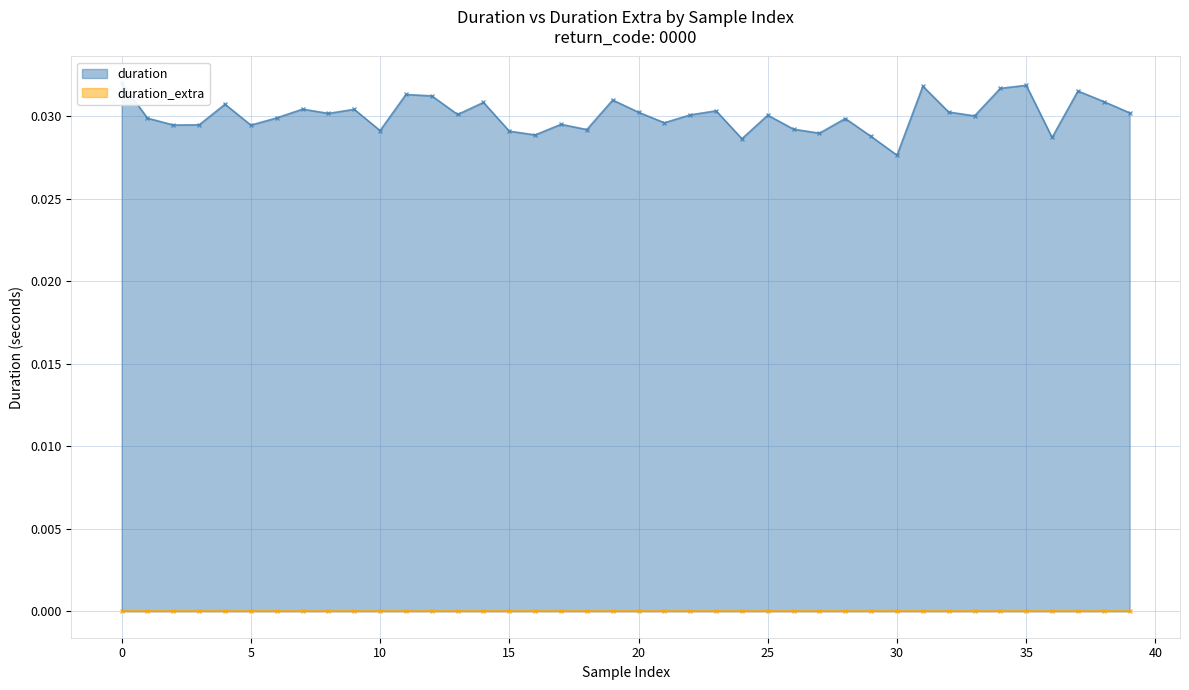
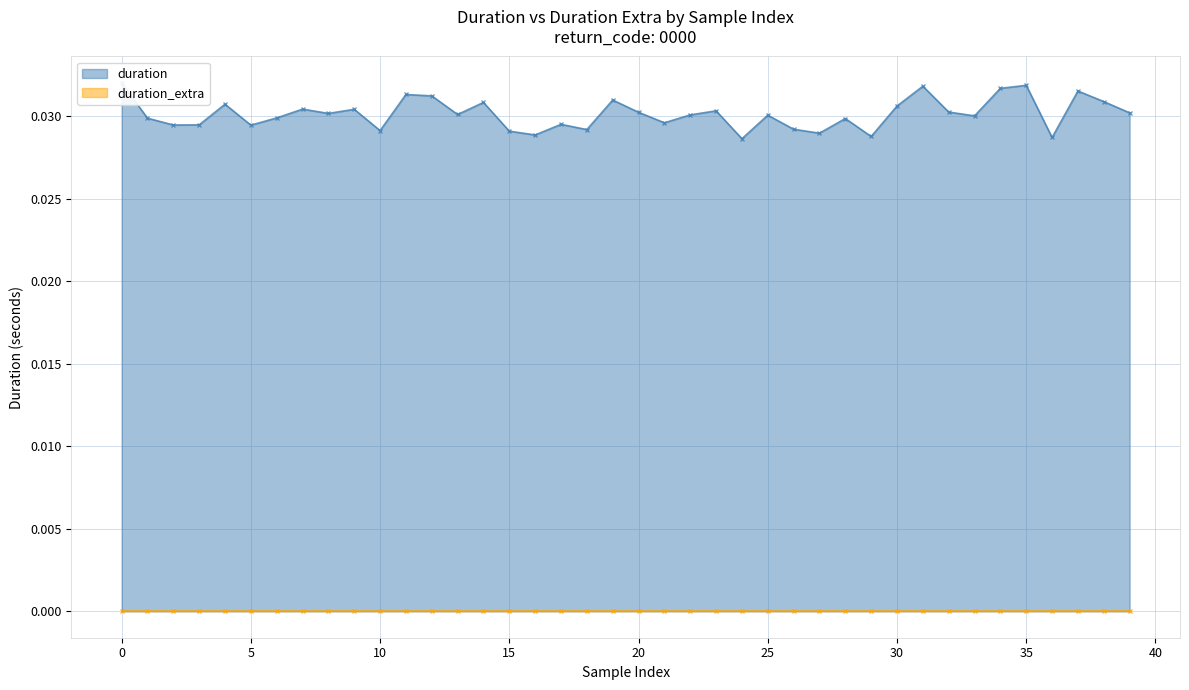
  {
    "duration": {
      "5": 0.0295,
      "10": 0.0291,
      "15": 0.0291,
      "20": 0.0303,
      "25": 0.0301,
-     "30": 0.0277,
+     "30": 0.0306,
      "35": 0.0319
    },
    "duration_extra": {
      "0": 0.0000,
      "5": 0.0000,
      "10": 0.0000,
      "15": 0.0000,
      "20": 0.0000,
      "25": 0.0000,
      "30": 0.0000,
      "35": 0.0000
    }
  }
